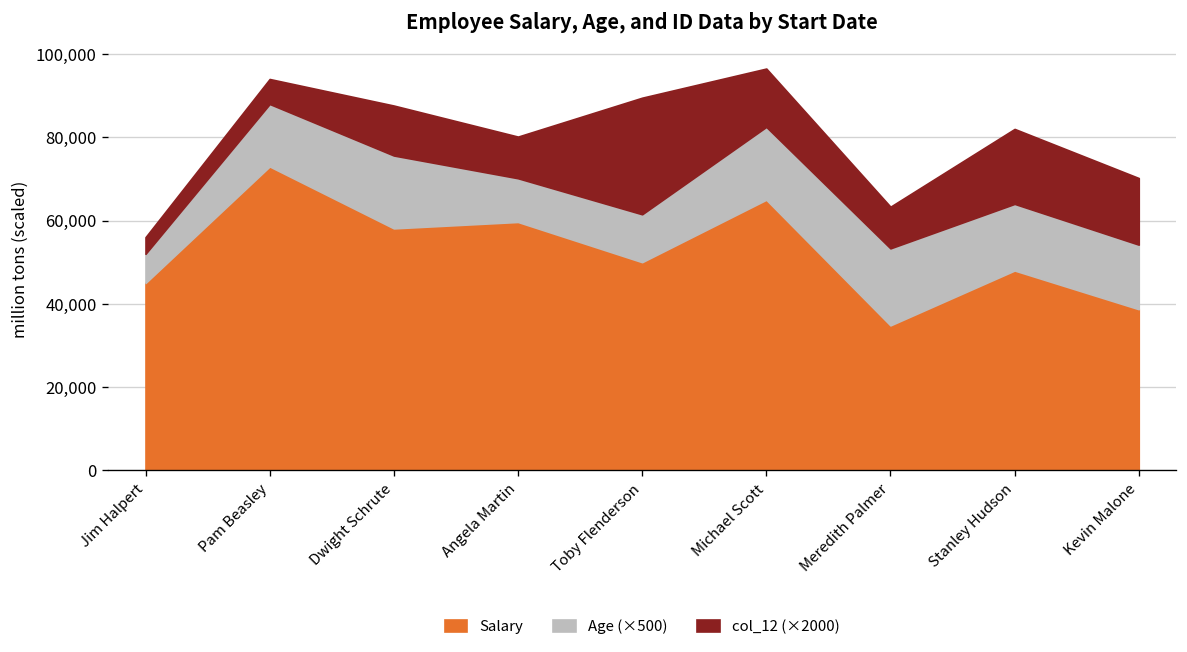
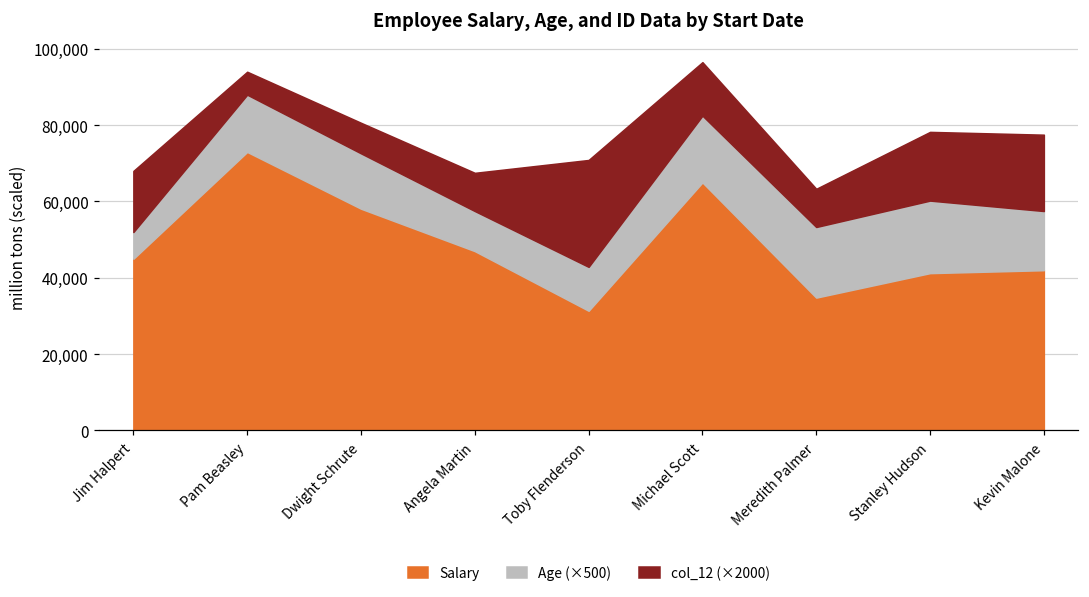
  {
    "Salary": {
-     "Angela Martin": "60,000",
-     "Toby Flenderson": "50,000",
-     "Stanley Hudson": "48,000",
-     "Kevin Malone": "39,000"
+     "Angela Martin": "47,000",
+     "Toby Flenderson": "31,000",
+     "Stanley Hudson": "41,000",
+     "Kevin Malone": "42,000"
    },
    "Age (×500)": {
-     "Dwight Schrute": "18,000",
-     "Stanley Hudson": "16,000"
+     "Dwight Schrute": "15,000",
+     "Stanley Hudson": "19,000"
    },
    "col_12 (×2000)": {
-     "Jim Halpert": "4,000",
+     "Jim Halpert": "16,000",
      "Pam Beasley": "6,000",
-     "Dwight Schrute": "12,000",
+     "Dwight Schrute": "8,000",
      "Angela Martin": "10,000",
      "Toby Flenderson": "28,000",
      "Michael Scott": "14,000",
      "Meredith Palmer": "10,000",
      "Stanley Hudson": "18,000",
-     "Kevin Malone": "16,000"
+     "Kevin Malone": "20,000"
    }
  }
